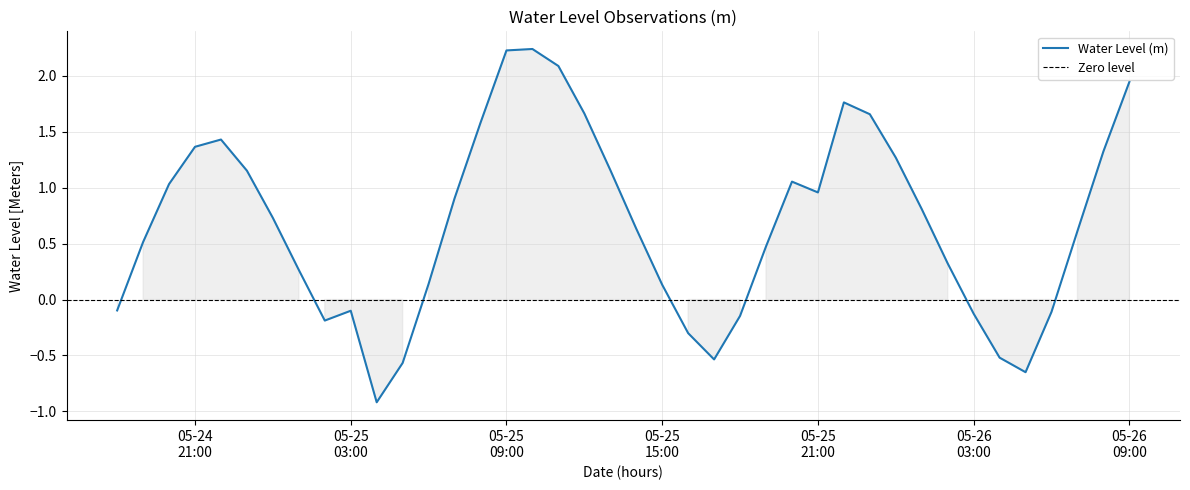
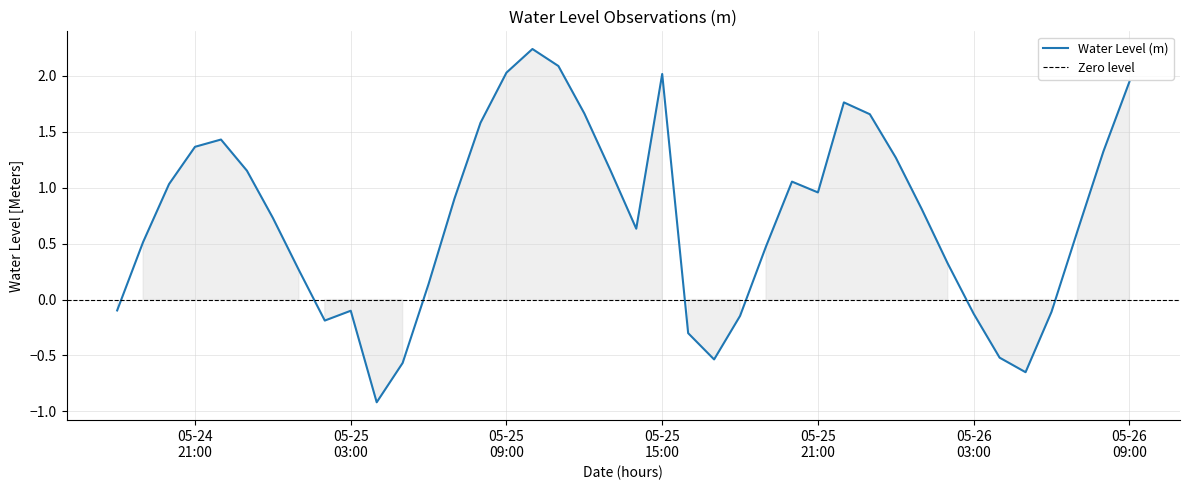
  {
    "05-24 21:00": 1.37,
    "05-25 03:00": -0.10,
-   "05-25 09:00": 2.23,
-   "05-25 15:00": 0.13,
+   "05-25 09:00": 2.03,
+   "05-25 15:00": 2.02,
    "05-25 21:00": 0.96,
    "05-26 03:00": -0.13,
    "05-26 09:00": 1.95
  }
